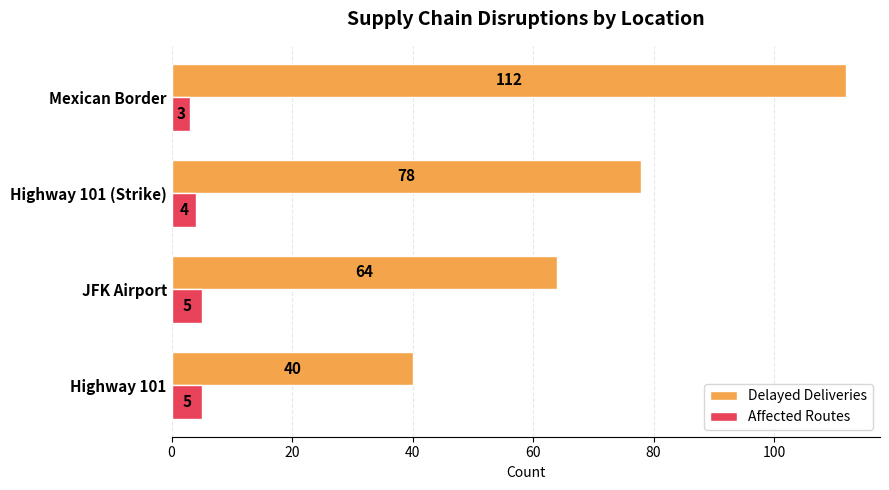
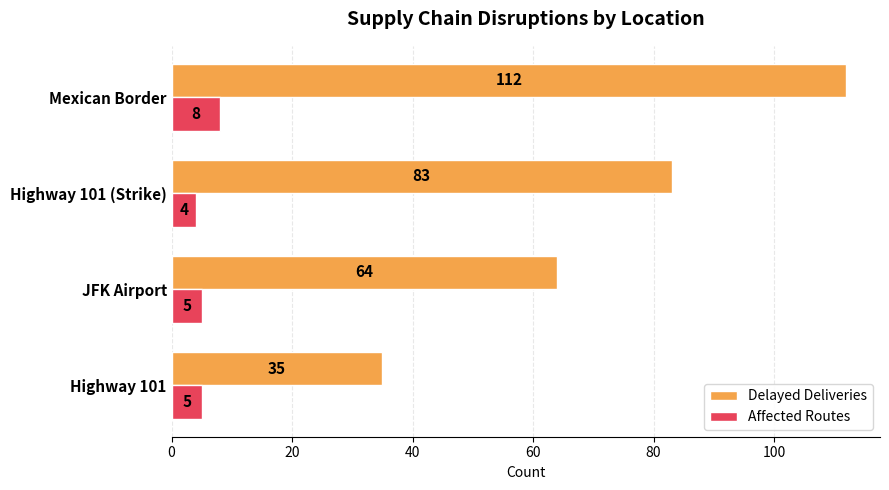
  {
    "Delayed Deliveries": {
      "Mexican Border": 112,
-     "Highway 101 (Strike)": 78,
+     "Highway 101 (Strike)": 83,
      "JFK Airport": 64,
-     "Highway 101": 40
+     "Highway 101": 35
    },
    "Affected Routes": {
-     "Mexican Border": 3,
+     "Mexican Border": 8,
      "Highway 101 (Strike)": 4,
      "JFK Airport": 5,
      "Highway 101": 5
    }
  }
